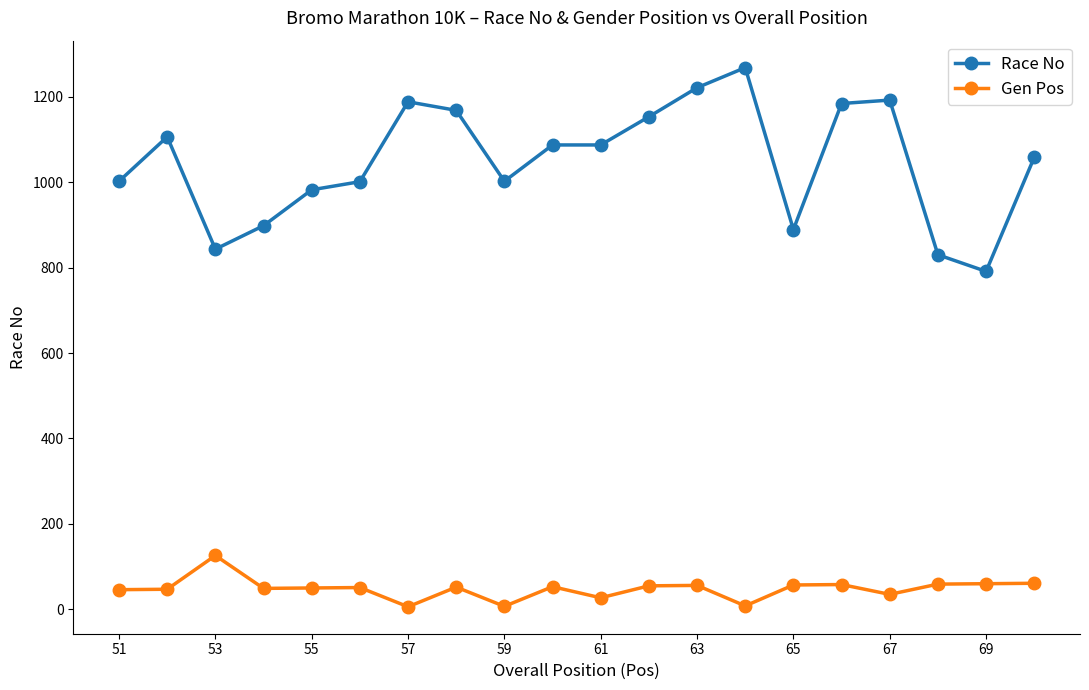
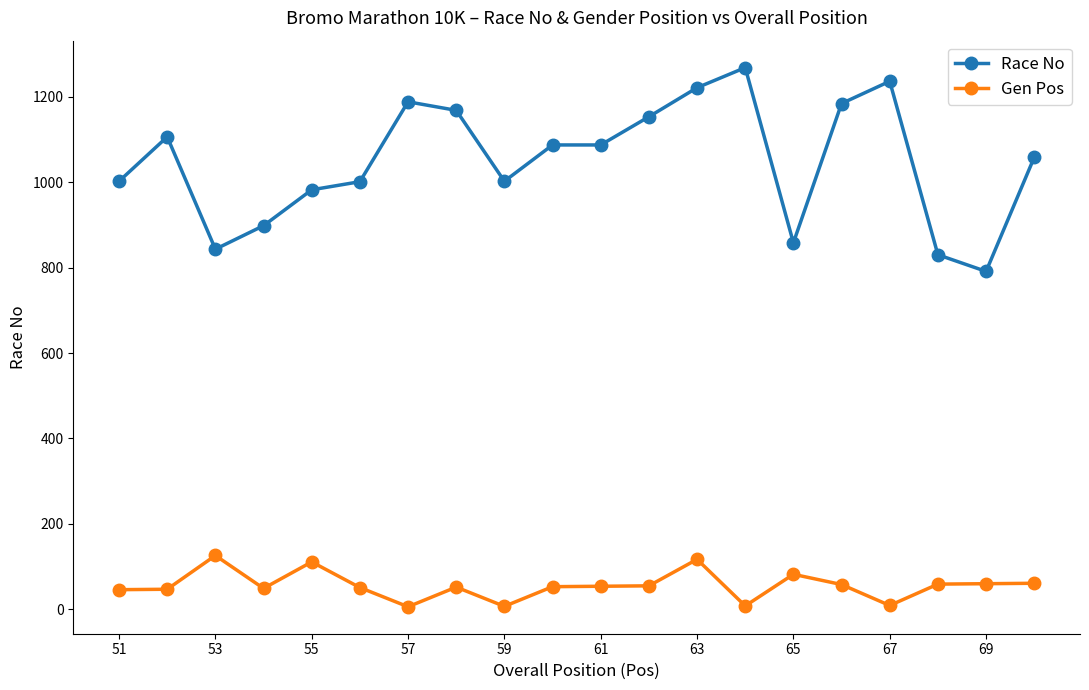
  {
    "Race No": {
      "51": 1000,
      "53": 840,
      "55": 980,
      "57": 1190,
      "59": 1000,
      "61": 1090,
      "63": 1220,
-     "65": 890,
-     "67": 1190,
+     "65": 860,
+     "67": 1240,
      "69": 790
    },
    "Gen Pos": {
      "51": 50,
      "53": 130,
-     "55": 50,
+     "55": 110,
      "57": 10,
      "59": 10,
-     "61": 30,
-     "63": 60,
-     "65": 60,
-     "67": 40,
+     "61": 50,
+     "63": 120,
+     "65": 80,
+     "67": 10,
      "69": 60
    }
  }
